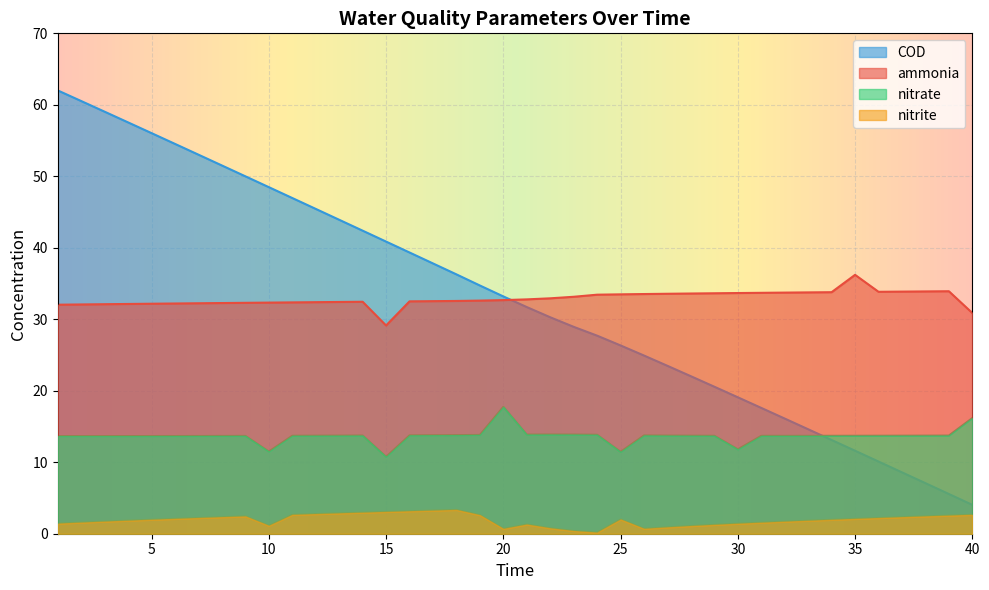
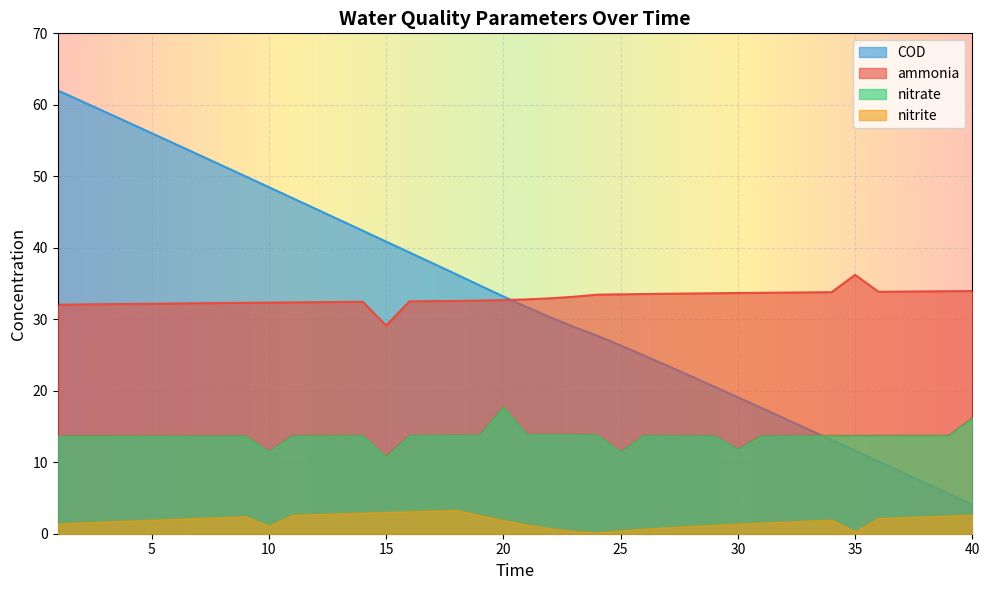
  {
    "COD": {
      "5": 56,
      "10": 48,
      "15": 41,
      "20": 33,
      "25": 26,
      "30": 19,
      "35": 12,
      "40": 4
    },
    "ammonia": {
      "5": 32,
      "10": 32,
      "15": 29,
      "20": 33,
      "25": 33,
      "30": 34,
      "35": 36,
-     "40": 31
+     "40": 34
    },
    "nitrate": {
      "5": 14,
      "10": 11,
      "15": 11,
      "20": 18,
      "25": 11,
      "30": 12,
      "35": 14,
      "40": 16
    },
    "nitrite": {
      "5": 2,
      "10": 1,
      "15": 3,
-     "20": 1,
-     "25": 2,
+     "20": 2,
+     "25": 0,
      "30": 1,
-     "35": 2,
+     "35": 0,
      "40": 3
    }
  }
